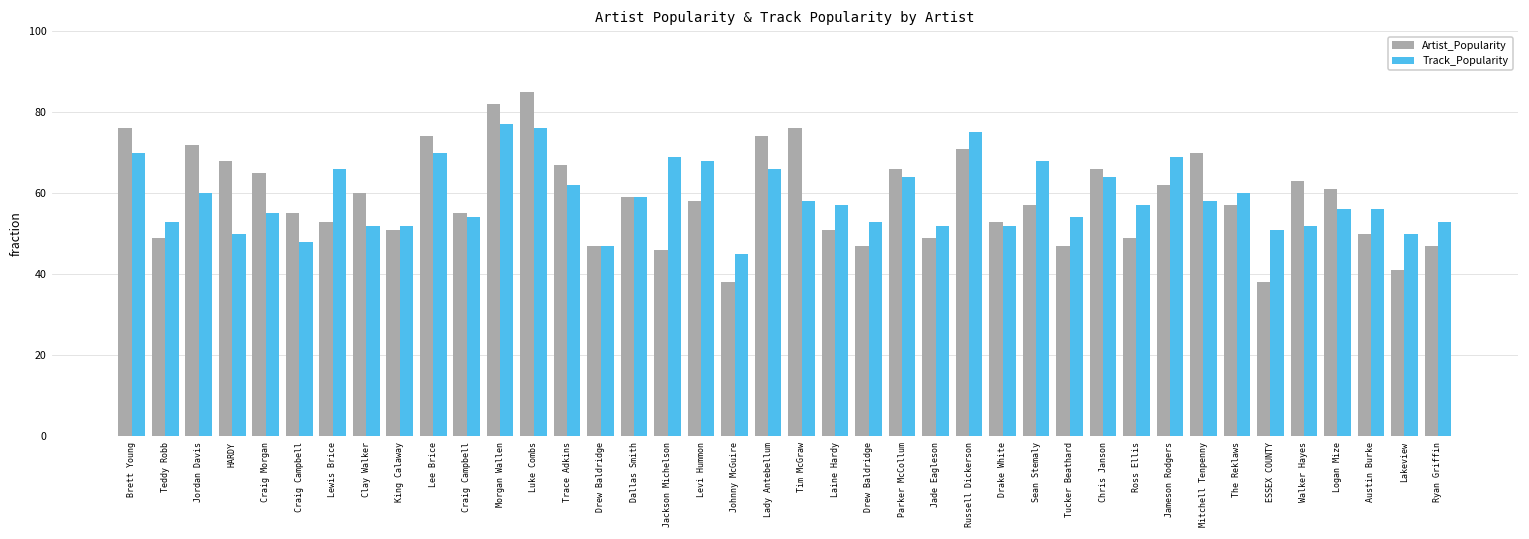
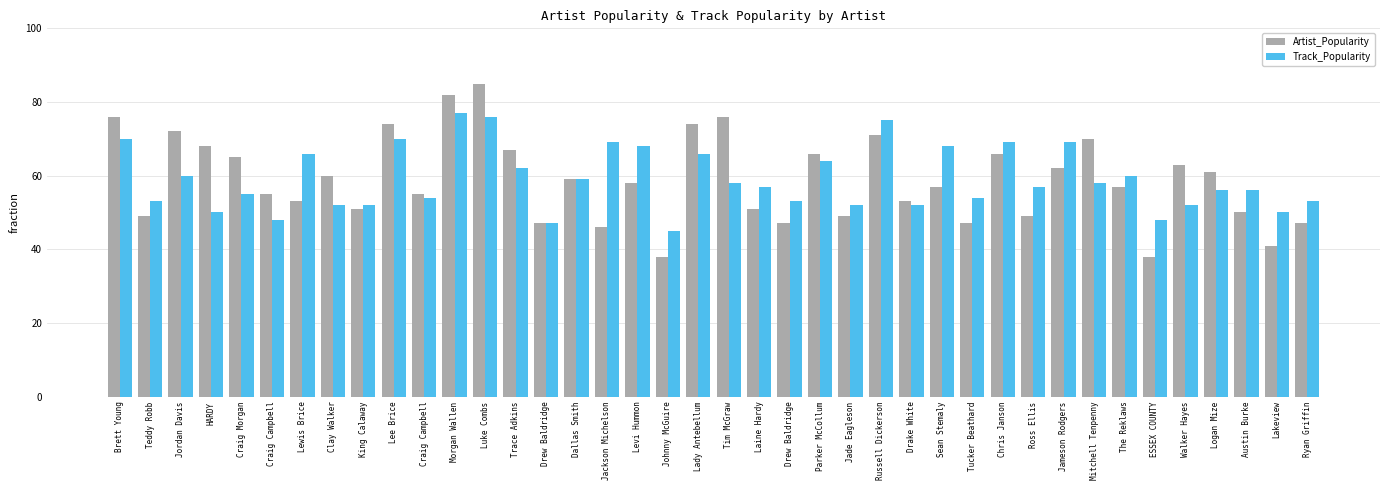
  {
    "Artist_Popularity": {
      "Brett Young": 76,
      "Teddy Robb": 49,
      "Jordan Davis": 72,
      "HARDY": 68,
      "Craig Morgan": 65,
      "Lewis Brice": 53,
      "Clay Walker": 60,
      "King Calaway": 51,
      "Lee Brice": 74,
      "Morgan Wallen": 82,
      "Luke Combs": 85,
      "Trace Adkins": 67,
      "Dallas Smith": 59,
      "Jackson Michelson": 46,
      "Levi Hummon": 58,
      "Johnny McGuire": 38,
      "Lady Antebellum": 74,
      "Tim McGraw": 76,
      "Laine Hardy": 51,
      "Parker McCollum": 66,
      "Jade Eagleson": 49,
      "Russell Dickerson": 71,
      "Drake White": 53,
      "Sean Stemaly": 57,
      "Tucker Beathard": 47,
      "Chris Janson": 66,
      "Ross Ellis": 49,
      "Jameson Rodgers": 62,
      "Mitchell Tenpenny": 70,
      "The Reklaws": 57,
      "ESSEX COUNTY": 38,
      "Walker Hayes": 63,
      "Logan Mize": 61,
      "Austin Burke": 50,
      "Lakeview": 41,
      "Ryan Griffin": 47
    },
    "Track_Popularity": {
      "Brett Young": 70,
      "Teddy Robb": 53,
      "Jordan Davis": 60,
      "HARDY": 50,
      "Craig Morgan": 55,
      "Lewis Brice": 66,
      "Clay Walker": 52,
      "King Calaway": 52,
      "Lee Brice": 70,
      "Morgan Wallen": 77,
      "Luke Combs": 76,
      "Trace Adkins": 62,
      "Dallas Smith": 59,
      "Jackson Michelson": 69,
      "Levi Hummon": 68,
      "Johnny McGuire": 45,
      "Lady Antebellum": 66,
      "Tim McGraw": 58,
      "Laine Hardy": 57,
      "Parker McCollum": 64,
      "Jade Eagleson": 52,
      "Russell Dickerson": 75,
      "Drake White": 52,
      "Sean Stemaly": 68,
      "Tucker Beathard": 54,
-     "Chris Janson": 64,
+     "Chris Janson": 69,
      "Ross Ellis": 57,
      "Jameson Rodgers": 69,
      "Mitchell Tenpenny": 58,
      "The Reklaws": 60,
-     "ESSEX COUNTY": 51,
+     "ESSEX COUNTY": 48,
      "Walker Hayes": 52,
      "Logan Mize": 56,
      "Austin Burke": 56,
      "Lakeview": 50,
      "Ryan Griffin": 53
    }
  }
